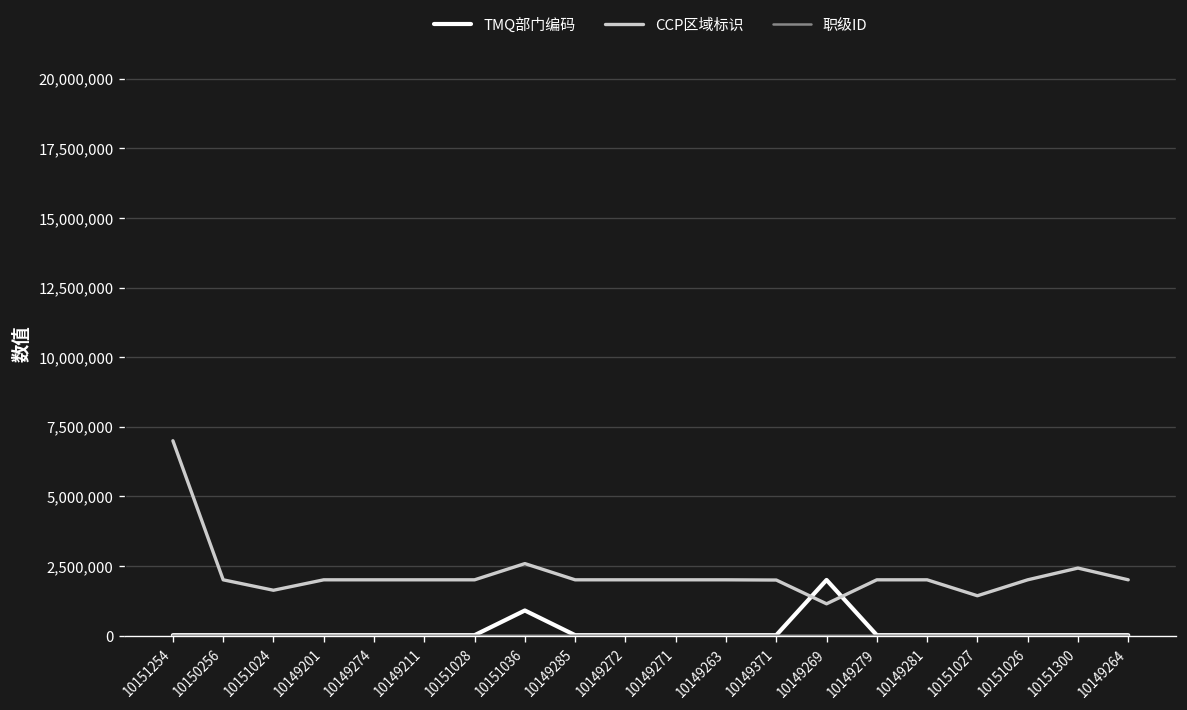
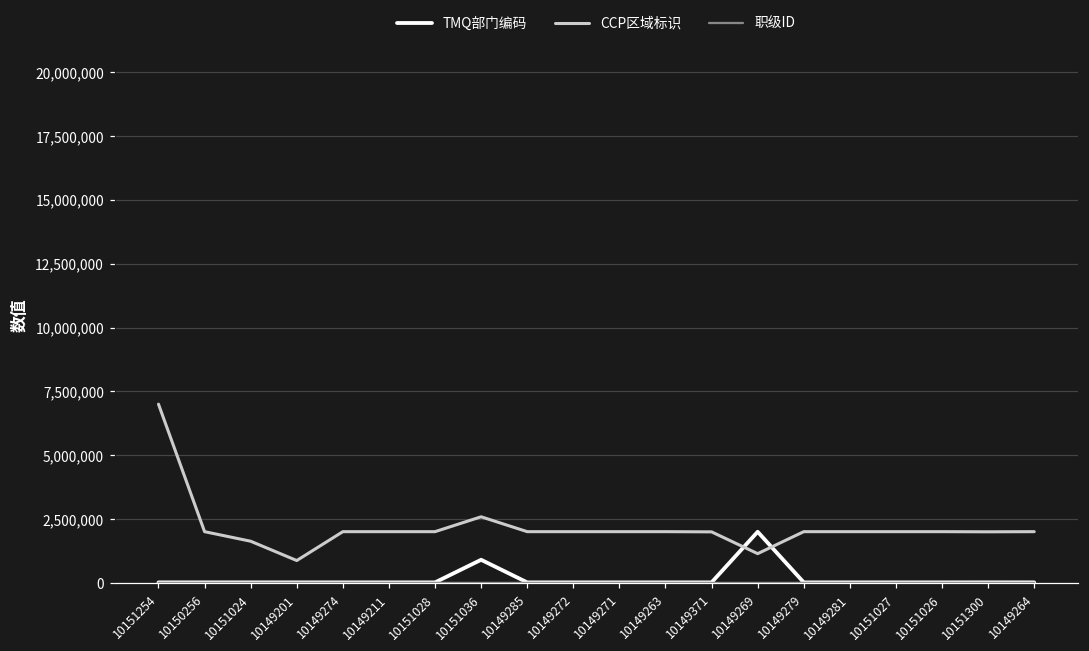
  {
    "TMQ部门编码": {
      "10151036": "900,000",
      "10149269": "2,000,000"
    },
    "CCP区域标识": {
      "10151254": "7,000,000",
      "10150256": "2,000,000",
      "10151024": "1,600,000",
-     "10149201": "2,000,000",
+     "10149201": "900,000",
      "10149274": "2,000,000",
      "10149211": "2,000,000",
      "10151028": "2,000,000",
      "10151036": "2,600,000",
      "10149285": "2,000,000",
      "10149272": "2,000,000",
      "10149271": "2,000,000",
      "10149263": "2,000,000",
      "10149371": "2,000,000",
      "10149269": "1,100,000",
      "10149279": "2,000,000",
      "10149281": "2,000,000",
-     "10151027": "1,400,000",
+     "10151027": "2,000,000",
      "10151026": "2,000,000",
-     "10151300": "2,400,000",
+     "10151300": "2,000,000",
      "10149264": "2,000,000"
    },
    "职级ID": {
      "10151036": "0",
      "10149269": "0"
    }
  }
